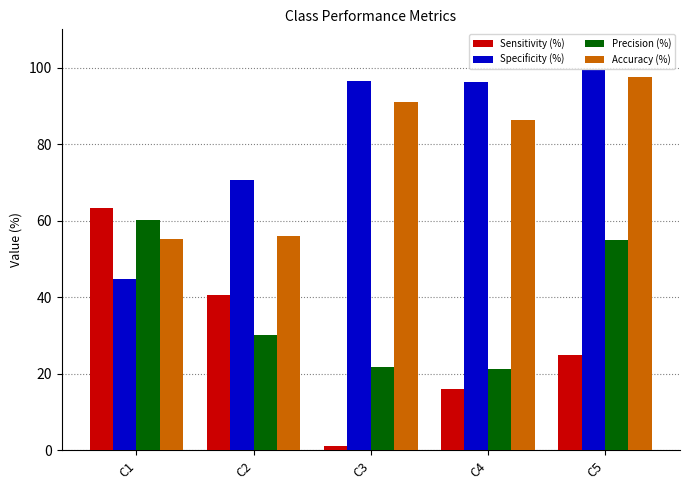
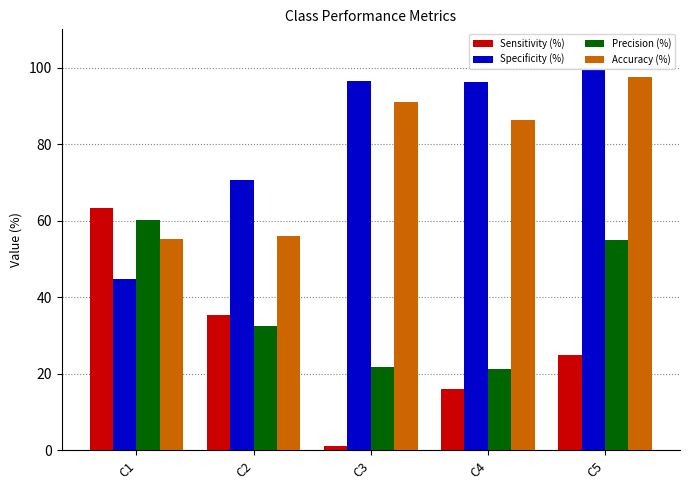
  {
    "Sensitivity (%)": {
      "C1": 63,
-     "C2": 41,
+     "C2": 35,
      "C3": 1,
      "C4": 16,
      "C5": 25
    },
    "Specificity (%)": {
      "C1": 45,
      "C2": 71,
      "C3": 97,
      "C4": 96,
      "C5": 99
    },
    "Precision (%)": {
      "C1": 60,
-     "C2": 30,
+     "C2": 32,
      "C3": 22,
      "C4": 21,
      "C5": 55
    },
    "Accuracy (%)": {
      "C1": 55,
      "C2": 56,
      "C3": 91,
      "C4": 86,
      "C5": 97
    }
  }
